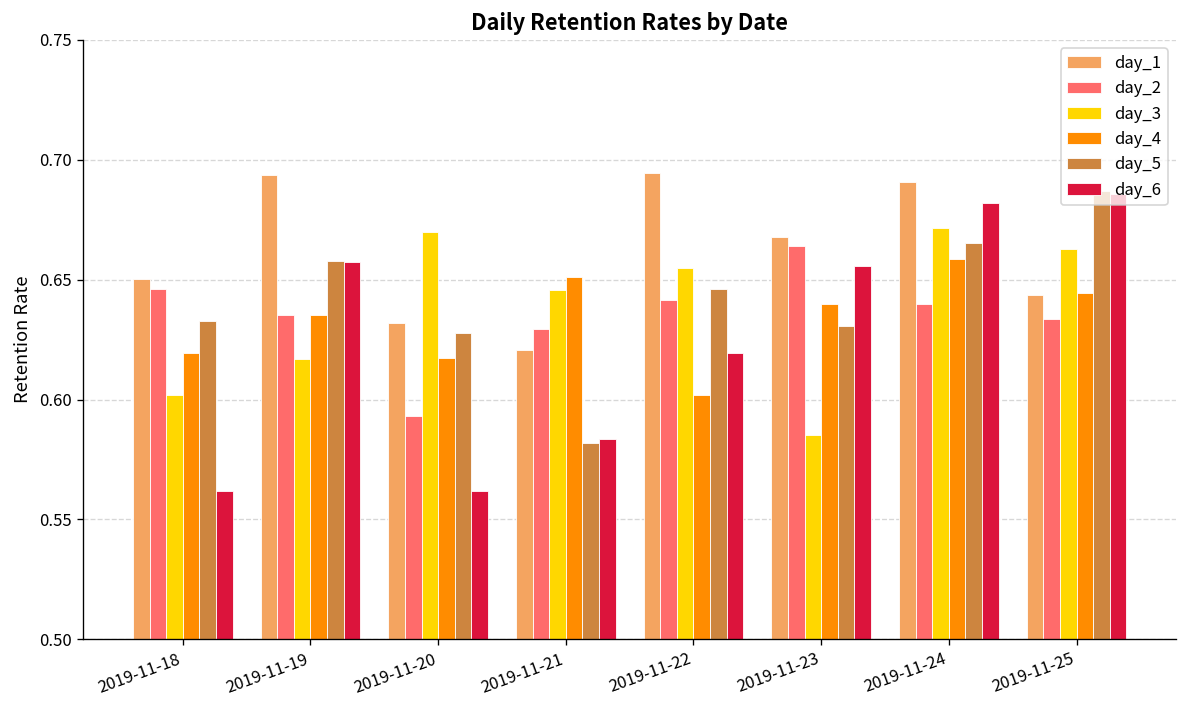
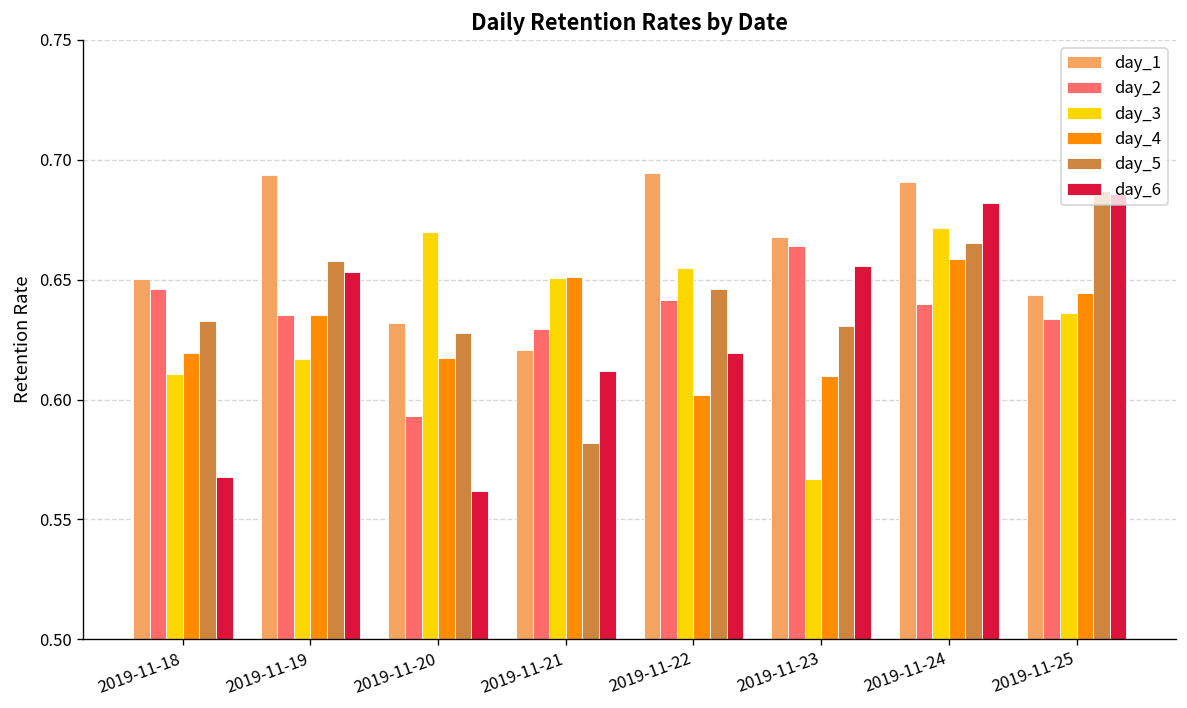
  {
    "day_3": {
-     "2019-11-18": 0.602,
+     "2019-11-18": 0.611,
      "2019-11-19": 0.617,
      "2019-11-20": 0.670,
-     "2019-11-21": 0.646,
+     "2019-11-21": 0.651,
      "2019-11-22": 0.655,
-     "2019-11-23": 0.585,
+     "2019-11-23": 0.567,
      "2019-11-24": 0.672,
-     "2019-11-25": 0.663
+     "2019-11-25": 0.636
    },
    "day_4": {
      "2019-11-18": 0.62,
      "2019-11-19": 0.635,
      "2019-11-20": 0.618,
      "2019-11-21": 0.65,
      "2019-11-22": 0.602,
-     "2019-11-23": 0.64,
+     "2019-11-23": 0.61,
      "2019-11-24": 0.659,
      "2019-11-25": 0.644
    },
    "day_6": {
-     "2019-11-18": 0.562,
-     "2019-11-19": 0.657,
+     "2019-11-18": 0.568,
+     "2019-11-19": 0.653,
      "2019-11-20": 0.562,
-     "2019-11-21": 0.584,
+     "2019-11-21": 0.612,
      "2019-11-22": 0.620,
      "2019-11-23": 0.656,
      "2019-11-24": 0.682
    }
  }
